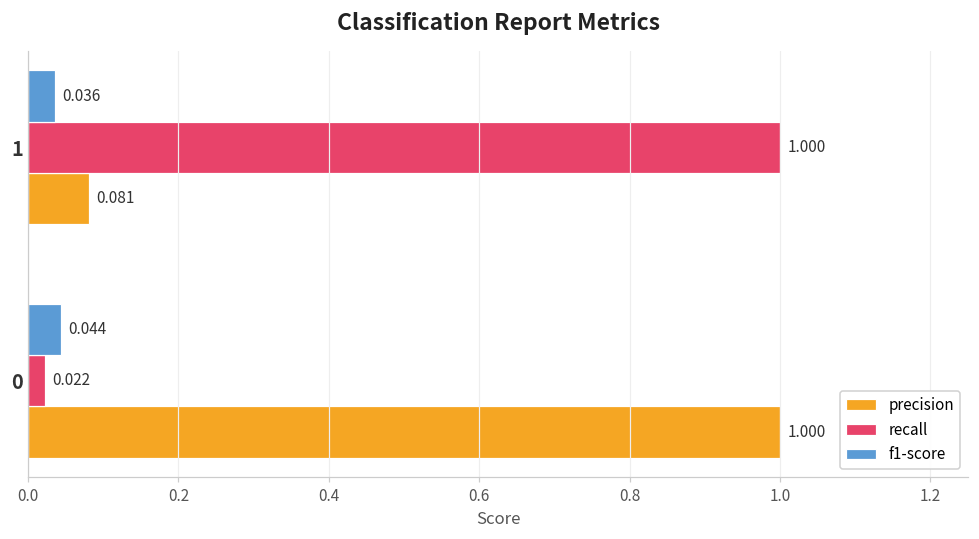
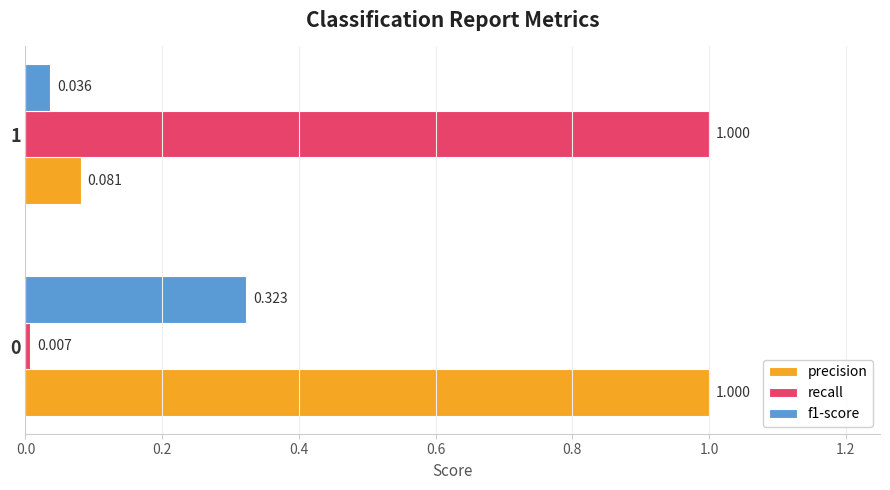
  {
    "precision": {
      "1": 0.081,
      "0": 1.000
    },
    "recall": {
      "1": 1.000,
-     "0": 0.022
+     "0": 0.007
    },
    "f1-score": {
      "1": 0.036,
-     "0": 0.044
+     "0": 0.323
    }
  }
